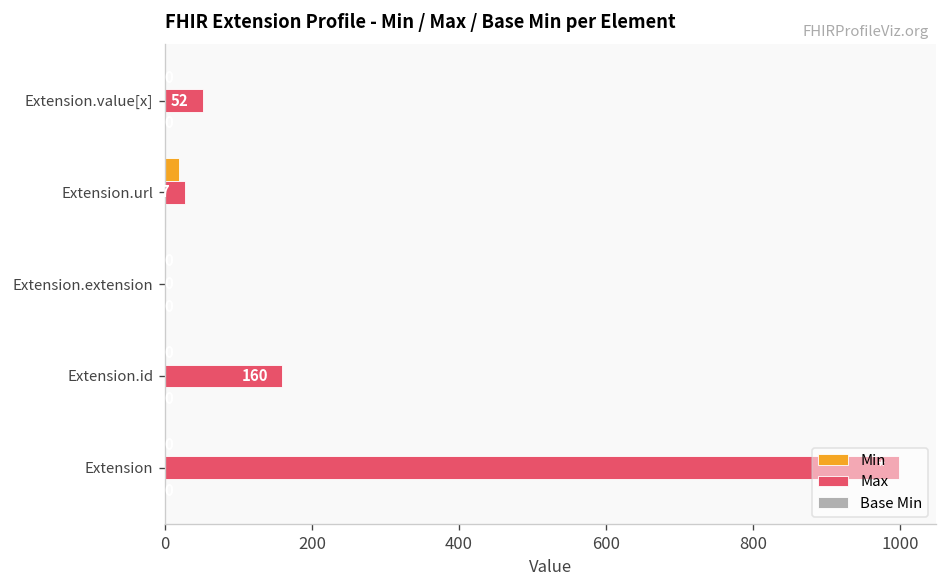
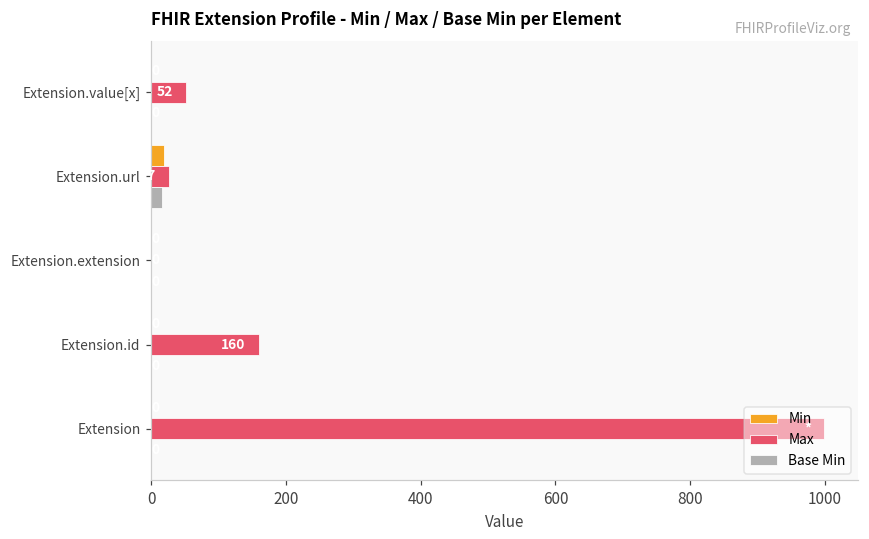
  {
    "Min": {
      "Extension.value[x]": 0,
      "Extension.url": 20,
      "Extension.extension": 0,
      "Extension.id": 0,
      "Extension": 0
    },
    "Max": {
      "Extension.value[x]": 52,
      "Extension.id": 160
    },
    "Base Min": {
      "Extension.value[x]": 0,
-     "Extension.url": 0,
+     "Extension.url": 20,
      "Extension.extension": 0,
      "Extension.id": 0,
      "Extension": 0
    }
  }
